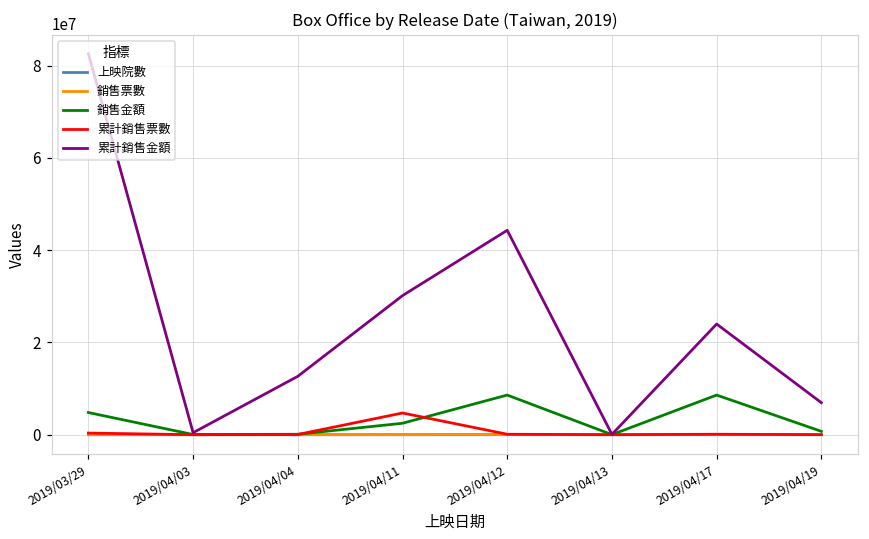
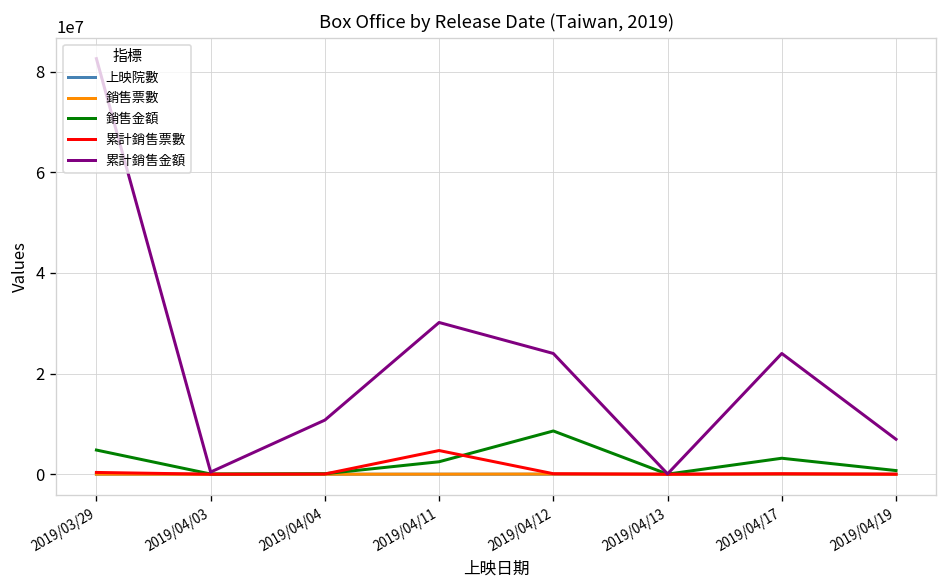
  {
    "銷售票數": {
      "2019/04/11": 0
    },
    "銷售金額": {
      "2019/03/29": 5000000,
      "2019/04/11": 2000000,
      "2019/04/12": 9000000,
-     "2019/04/17": 9000000,
+     "2019/04/17": 3000000,
      "2019/04/19": 1000000
    },
    "累計銷售票數": {
      "2019/04/11": 5000000
    },
    "累計銷售金額": {
-     "2019/04/04": 13000000,
+     "2019/04/04": 11000000,
      "2019/04/11": 30000000,
-     "2019/04/12": 44000000,
+     "2019/04/12": 24000000,
      "2019/04/17": 24000000,
      "2019/04/19": 7000000
    }
  }
